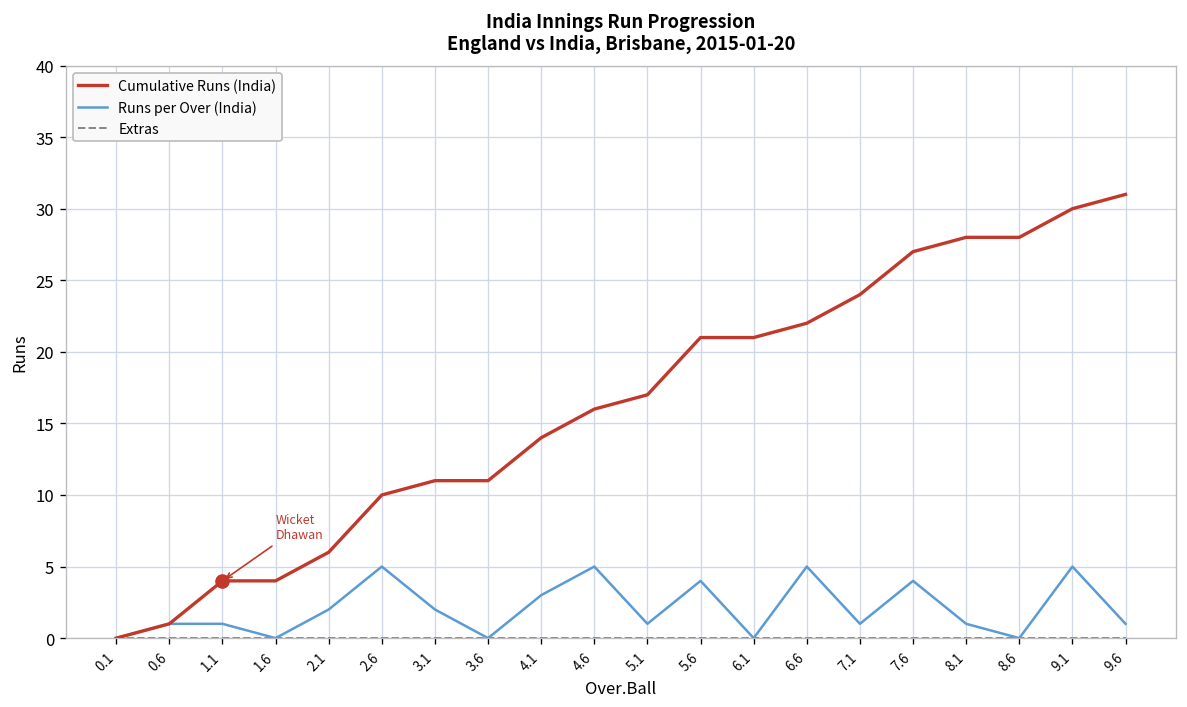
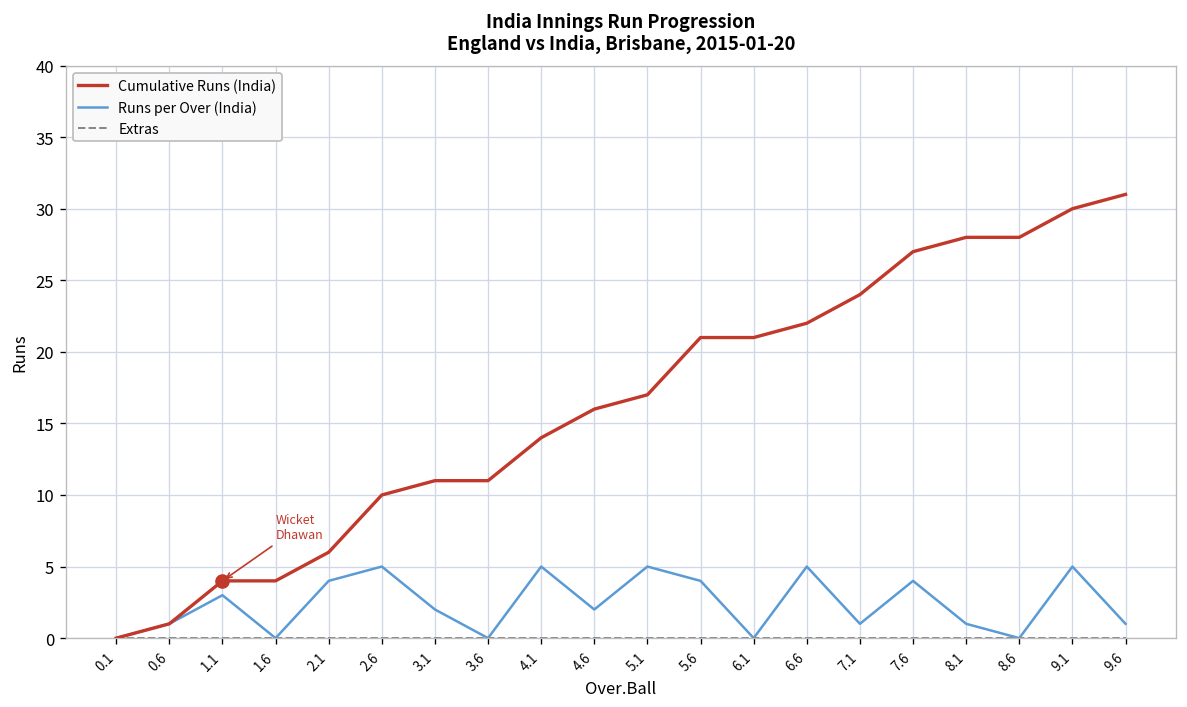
  {
    "Runs per Over (India)": {
-     "1.1": 1,
-     "2.1": 2,
+     "1.1": 3,
+     "2.1": 4,
      "2.6": 5,
      "3.1": 2,
-     "4.1": 3,
-     "4.6": 5,
-     "5.1": 1,
+     "4.1": 5,
+     "4.6": 2,
+     "5.1": 5,
      "5.6": 4,
      "6.6": 5,
      "7.1": 1,
      "7.6": 4,
      "8.1": 1,
      "9.1": 5,
      "9.6": 1
    },
    "Extras": {
      "0.6": 0,
      "1.1": 0,
      "2.1": 0,
      "2.6": 0,
      "3.1": 0,
      "4.1": 0,
      "4.6": 0,
      "5.1": 0,
      "5.6": 0,
      "6.6": 0,
      "7.1": 0,
      "7.6": 0,
      "8.1": 0,
      "9.1": 0,
      "9.6": 0
    }
  }
